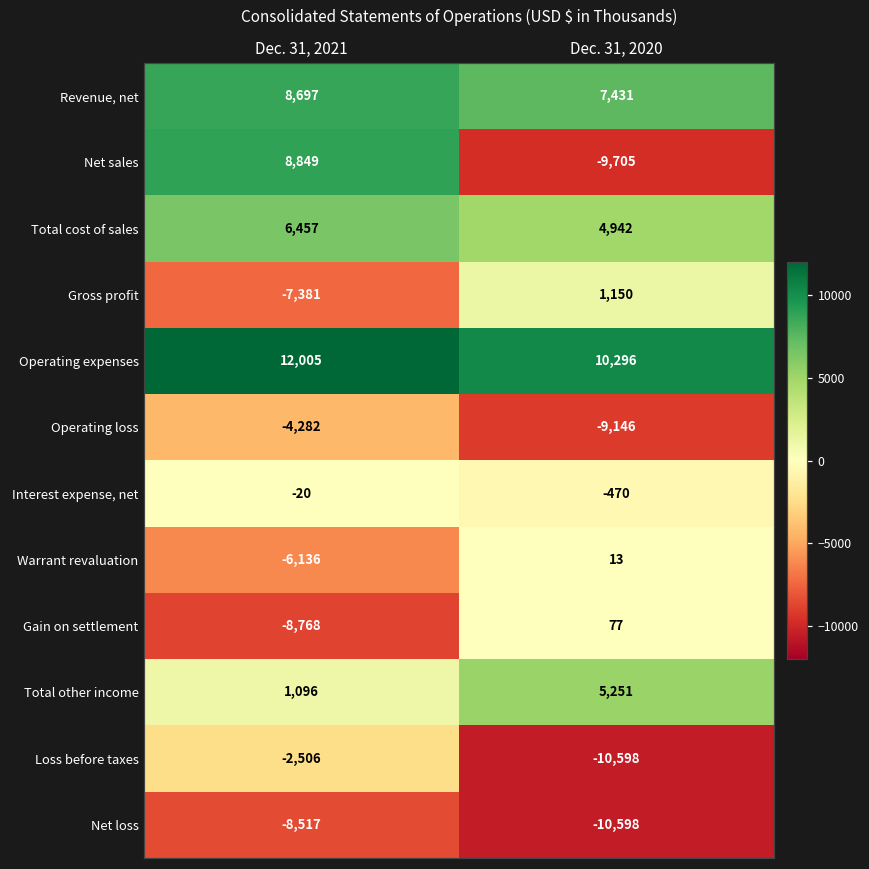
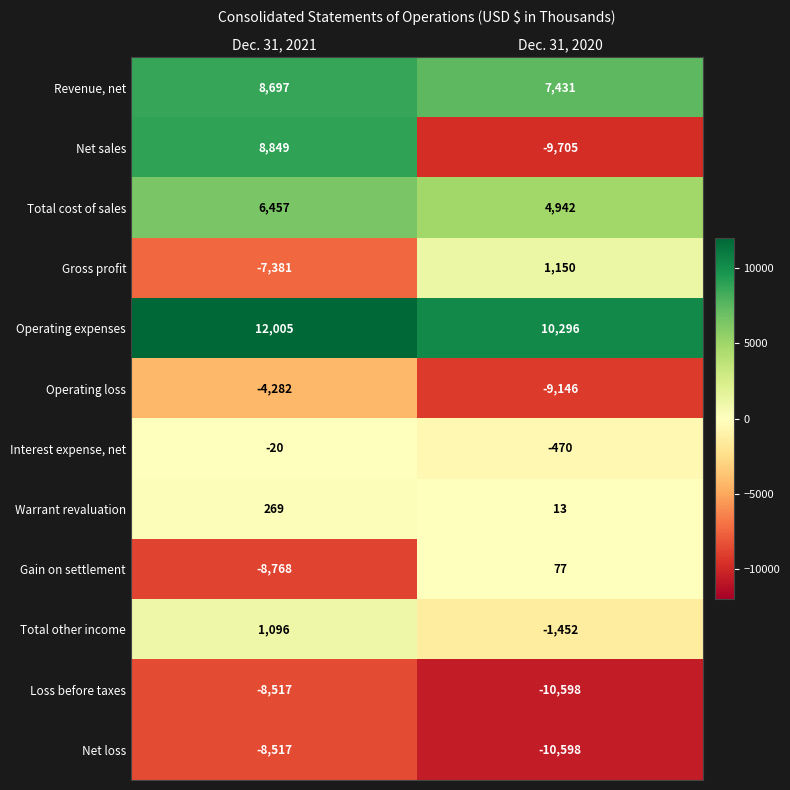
  {
    "Revenue, net": {
      "Dec. 31, 2021": "8,697",
      "Dec. 31, 2020": "7,431"
    },
    "Net sales": {
      "Dec. 31, 2021": "8,849",
      "Dec. 31, 2020": "-9,705"
    },
    "Total cost of sales": {
      "Dec. 31, 2021": "6,457",
      "Dec. 31, 2020": "4,942"
    },
    "Gross profit": {
      "Dec. 31, 2021": "-7,381",
      "Dec. 31, 2020": "1,150"
    },
    "Operating expenses": {
      "Dec. 31, 2021": "12,005",
      "Dec. 31, 2020": "10,296"
    },
    "Operating loss": {
      "Dec. 31, 2021": "-4,282",
      "Dec. 31, 2020": "-9,146"
    },
    "Interest expense, net": {
      "Dec. 31, 2021": "-20",
      "Dec. 31, 2020": "-470"
    },
    "Warrant revaluation": {
-     "Dec. 31, 2021": "-6,136",
+     "Dec. 31, 2021": "269",
      "Dec. 31, 2020": "13"
    },
    "Gain on settlement": {
      "Dec. 31, 2021": "-8,768",
      "Dec. 31, 2020": "77"
    },
    "Total other income": {
      "Dec. 31, 2021": "1,096",
-     "Dec. 31, 2020": "5,251"
+     "Dec. 31, 2020": "-1,452"
    },
    "Loss before taxes": {
-     "Dec. 31, 2021": "-2,506",
+     "Dec. 31, 2021": "-8,517",
      "Dec. 31, 2020": "-10,598"
    },
    "Net loss": {
      "Dec. 31, 2021": "-8,517",
      "Dec. 31, 2020": "-10,598"
    }
  }
